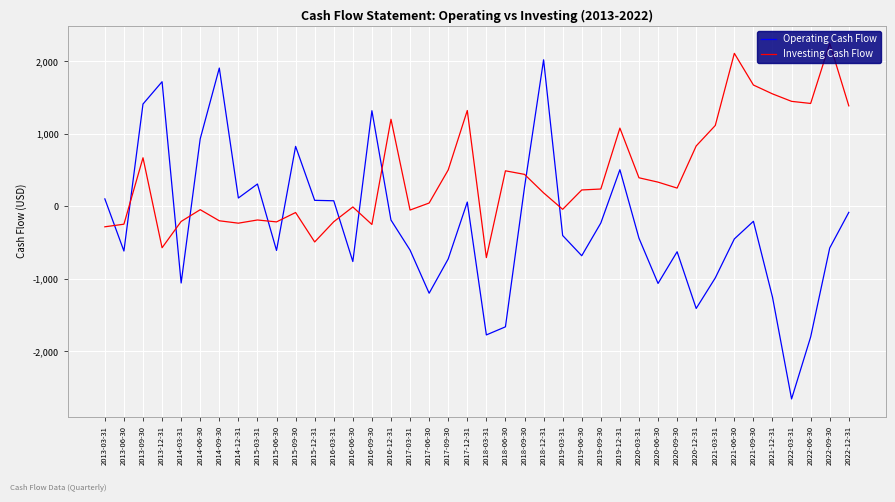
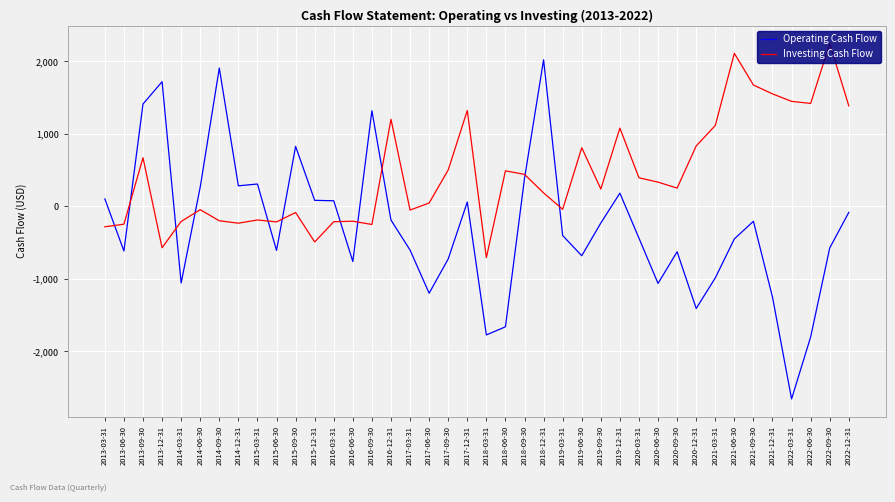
  {
    "Operating Cash Flow": {
      "2013-03-31": "100",
      "2013-06-30": "-600",
      "2013-09-30": "1,400",
      "2013-12-31": "1,700",
      "2014-03-31": "-1,100",
-     "2014-06-30": "900",
+     "2014-06-30": "300",
      "2014-09-30": "1,900",
-     "2014-12-31": "100",
+     "2014-12-31": "300",
      "2015-03-31": "300",
      "2015-06-30": "-600",
      "2015-09-30": "800",
      "2015-12-31": "100",
      "2016-03-31": "100",
      "2016-06-30": "-800",
      "2016-09-30": "1,300",
      "2016-12-31": "-200",
      "2017-03-31": "-600",
      "2017-06-30": "-1,200",
      "2017-09-30": "-700",
      "2017-12-31": "100",
      "2018-03-31": "-1,800",
      "2018-06-30": "-1,700",
-     "2018-09-30": "300",
+     "2018-09-30": "400",
      "2018-12-31": "2,000",
      "2019-03-31": "-400",
      "2019-06-30": "-700",
      "2019-09-30": "-200",
-     "2019-12-31": "500",
+     "2019-12-31": "200",
      "2020-03-31": "-400",
      "2020-06-30": "-1,100",
      "2020-09-30": "-600",
      "2020-12-31": "-1,400",
      "2021-03-31": "-1,000",
      "2021-06-30": "-400",
      "2021-09-30": "-200",
      "2021-12-31": "-1,300",
      "2022-03-31": "-2,700",
      "2022-06-30": "-1,800",
      "2022-09-30": "-600",
      "2022-12-31": "-100"
    },
    "Investing Cash Flow": {
      "2013-03-31": "-300",
      "2013-06-30": "-200",
      "2013-09-30": "700",
      "2013-12-31": "-600",
      "2014-03-31": "-200",
      "2014-06-30": "0",
      "2014-09-30": "-200",
      "2014-12-31": "-200",
      "2015-03-31": "-200",
      "2015-06-30": "-200",
      "2015-09-30": "-100",
      "2015-12-31": "-500",
      "2016-03-31": "-200",
-     "2016-06-30": "0",
+     "2016-06-30": "-200",
      "2016-09-30": "-300",
      "2016-12-31": "1,200",
      "2017-03-31": "-100",
      "2017-06-30": "0",
      "2017-09-30": "500",
      "2017-12-31": "1,300",
      "2018-03-31": "-700",
      "2018-06-30": "500",
      "2018-09-30": "400",
      "2018-12-31": "200",
      "2019-03-31": "0",
-     "2019-06-30": "200",
+     "2019-06-30": "800",
      "2019-09-30": "200",
      "2019-12-31": "1,100",
      "2020-03-31": "400",
      "2020-06-30": "300",
      "2020-09-30": "300",
      "2020-12-31": "800",
      "2021-03-31": "1,100",
      "2021-06-30": "2,100",
      "2021-09-30": "1,700",
      "2021-12-31": "1,600",
      "2022-03-31": "1,400",
      "2022-06-30": "1,400",
      "2022-12-31": "1,400"
    }
  }
